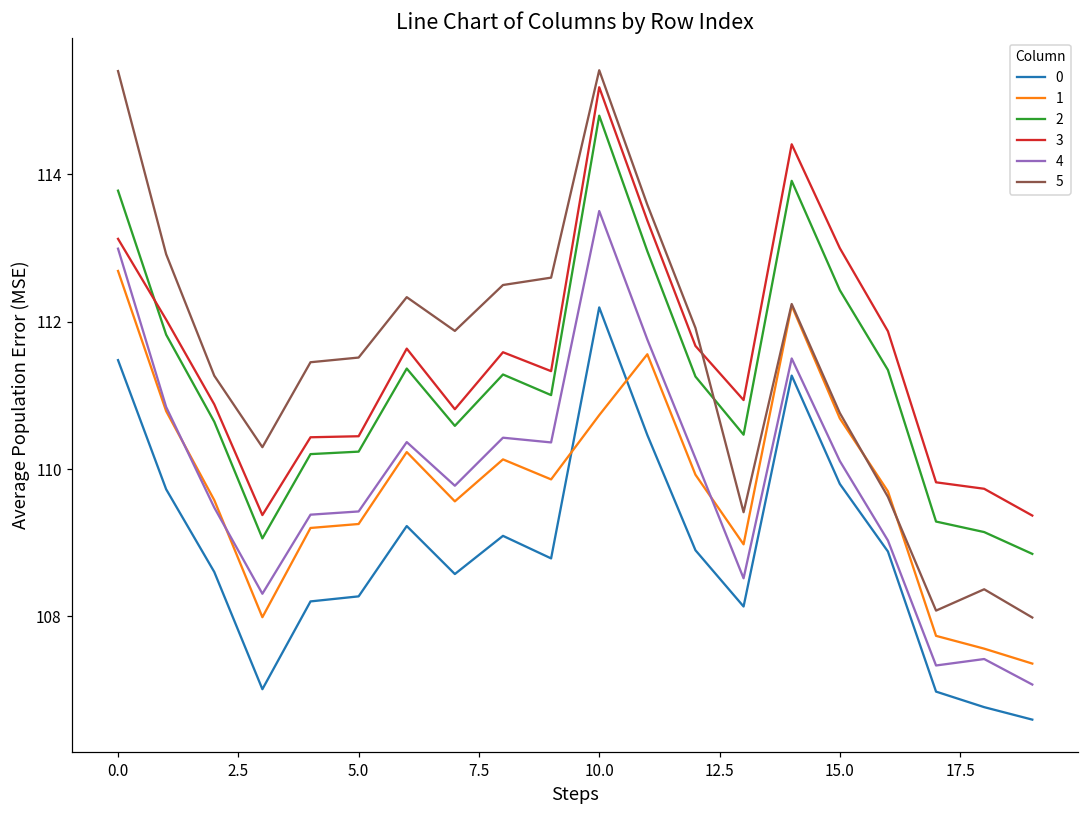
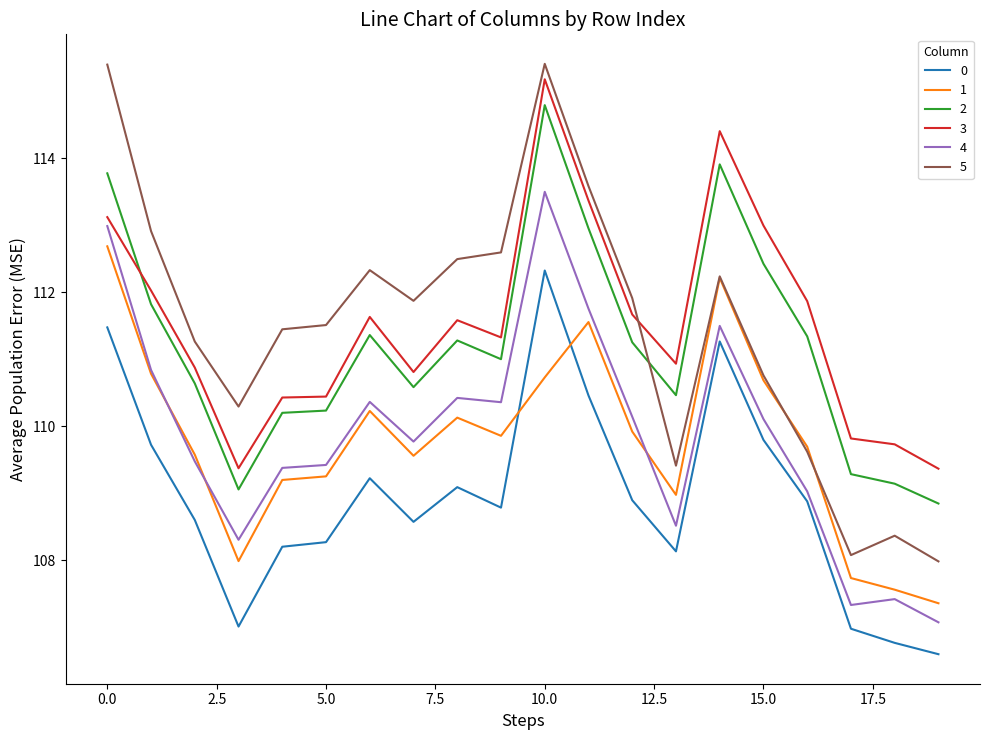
  {
    "0": {
      "0.0": 111.5,
      "5.0": 108.3,
-     "10.0": 112.2,
+     "10.0": 112.3,
      "15.0": 109.8
    },
    "1": {
      "0.0": 112.7,
      "5.0": 109.3,
      "10.0": 110.7,
      "15.0": 110.7
    },
    "2": {
      "0.0": 113.8,
      "5.0": 110.2,
      "10.0": 114.8,
      "15.0": 112.4
    },
    "3": {
      "0.0": 113.1,
      "5.0": 110.4,
      "10.0": 115.2,
      "15.0": 113.0
    },
    "4": {
      "0.0": 113.0,
      "5.0": 109.4,
      "10.0": 113.5,
      "15.0": 110.1
    },
    "5": {
      "0.0": 115.4,
      "5.0": 111.5,
      "10.0": 115.4,
      "15.0": 110.8
    }
  }
